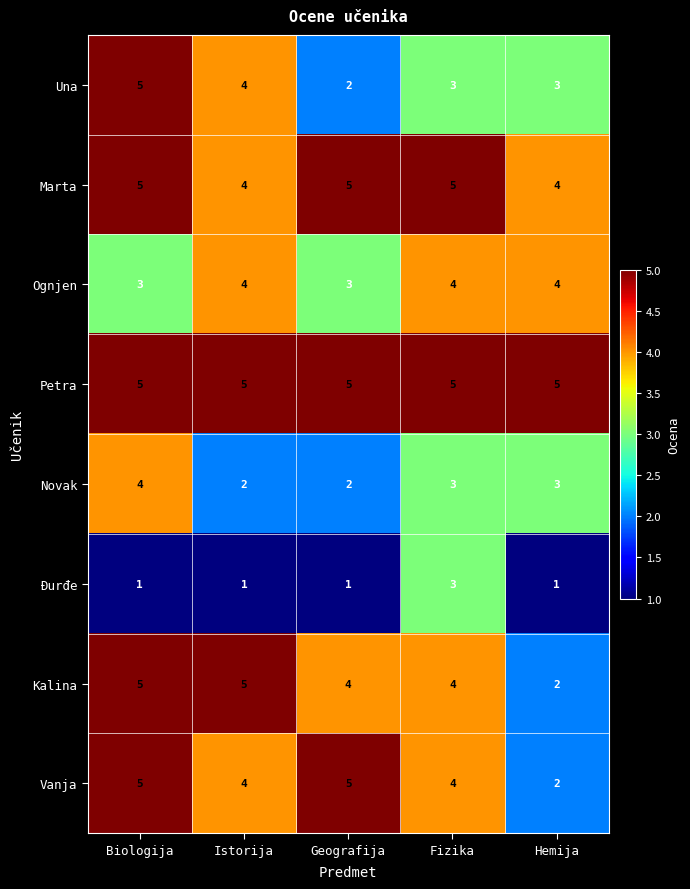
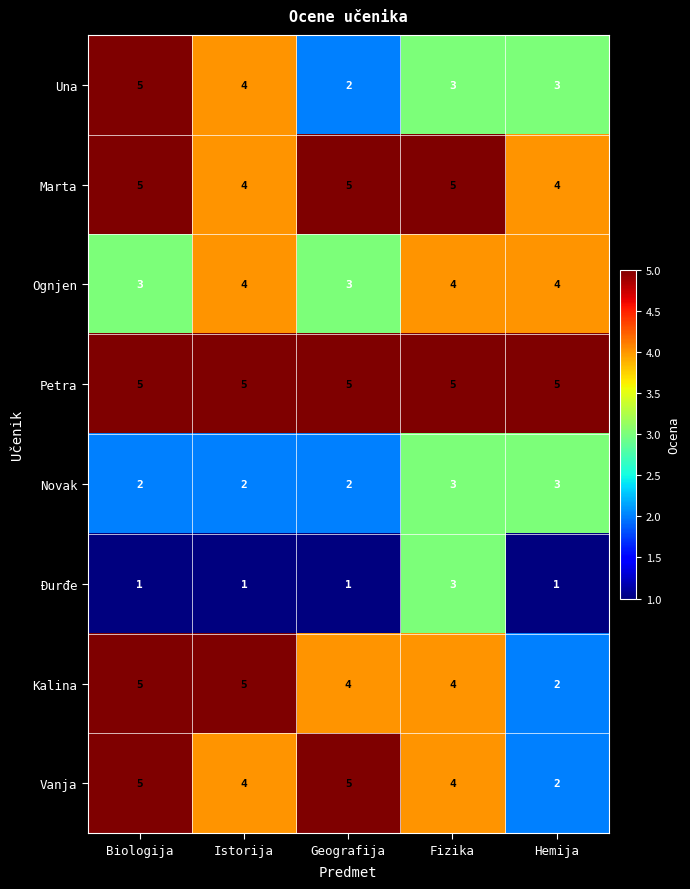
  {
    "Una": {
      "Biologija": 5,
      "Istorija": 4,
      "Geografija": 2,
      "Fizika": 3,
      "Hemija": 3
    },
    "Marta": {
      "Biologija": 5,
      "Istorija": 4,
      "Geografija": 5,
      "Fizika": 5,
      "Hemija": 4
    },
    "Ognjen": {
      "Biologija": 3,
      "Istorija": 4,
      "Geografija": 3,
      "Fizika": 4,
      "Hemija": 4
    },
    "Petra": {
      "Biologija": 5,
      "Istorija": 5,
      "Geografija": 5,
      "Fizika": 5,
      "Hemija": 5
    },
    "Novak": {
-     "Biologija": 4,
+     "Biologija": 2,
      "Istorija": 2,
      "Geografija": 2,
      "Fizika": 3,
      "Hemija": 3
    },
    "Đurđe": {
      "Biologija": 1,
      "Istorija": 1,
      "Geografija": 1,
      "Fizika": 3,
      "Hemija": 1
    },
    "Kalina": {
      "Biologija": 5,
      "Istorija": 5,
      "Geografija": 4,
      "Fizika": 4,
      "Hemija": 2
    },
    "Vanja": {
      "Biologija": 5,
      "Istorija": 4,
      "Geografija": 5,
      "Fizika": 4,
      "Hemija": 2
    }
  }
